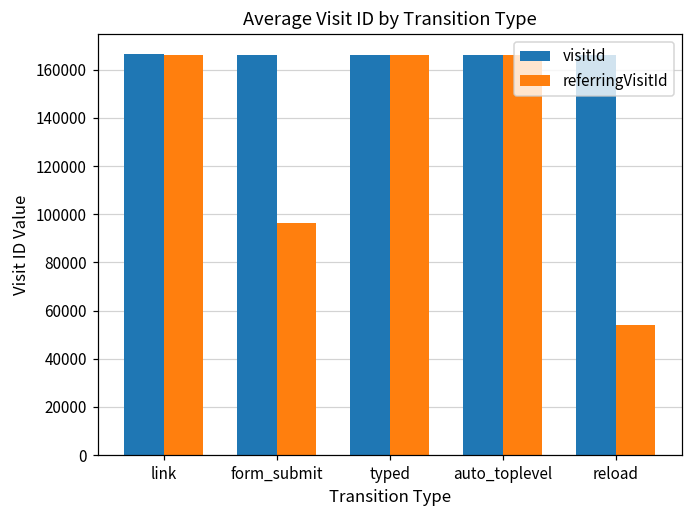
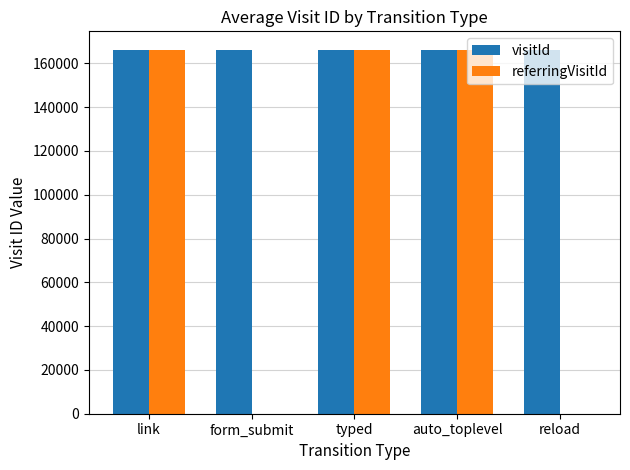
  {
    "visitId": {
      "link": 166000,
      "form_submit": 166000,
      "typed": 166000,
      "auto_toplevel": 166000
    },
    "referringVisitId": {
      "link": 166000,
-     "form_submit": 97000,
+     "form_submit": 0,
      "typed": 166000,
-     "reload": 54000
+     "reload": 0
    }
  }
